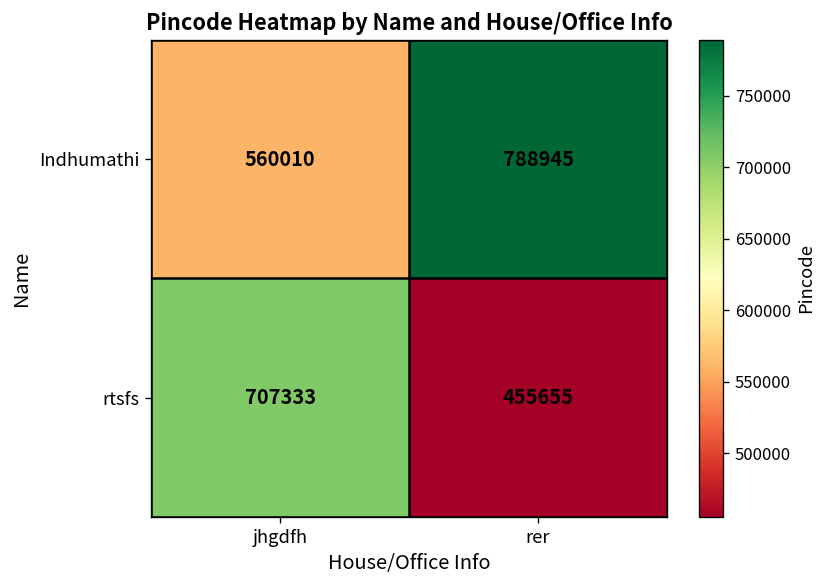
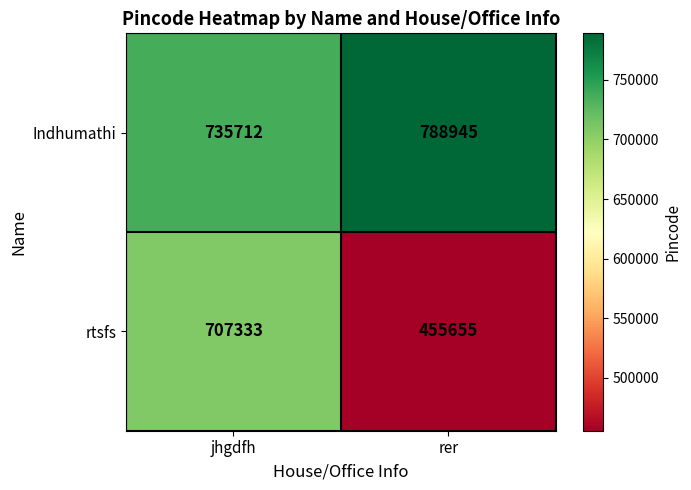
  {
    "Indhumathi": {
-     "jhgdfh": 560010,
+     "jhgdfh": 735712,
      "rer": 788945
    },
    "rtsfs": {
      "jhgdfh": 707333,
      "rer": 455655
    }
  }
